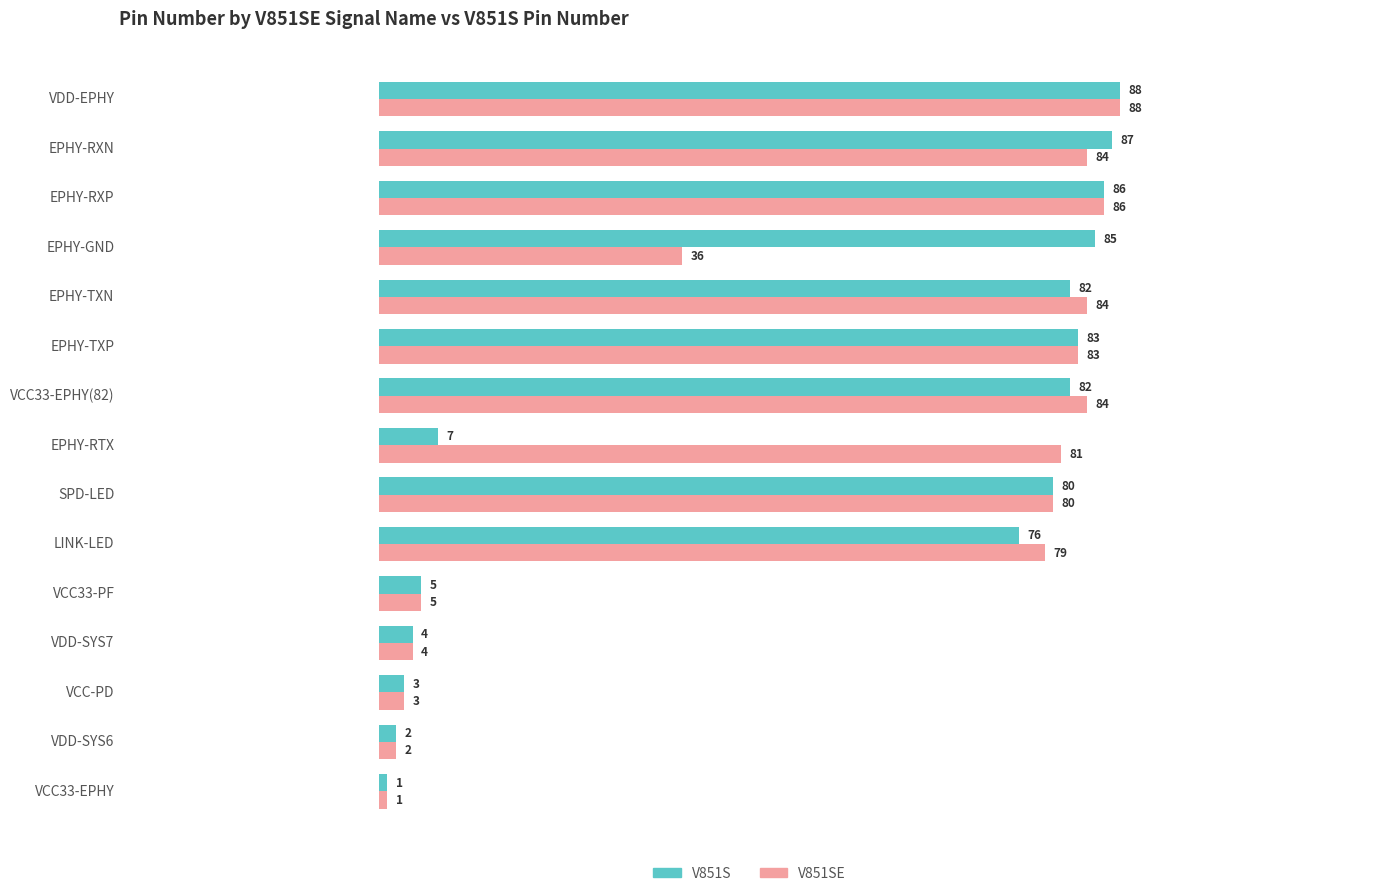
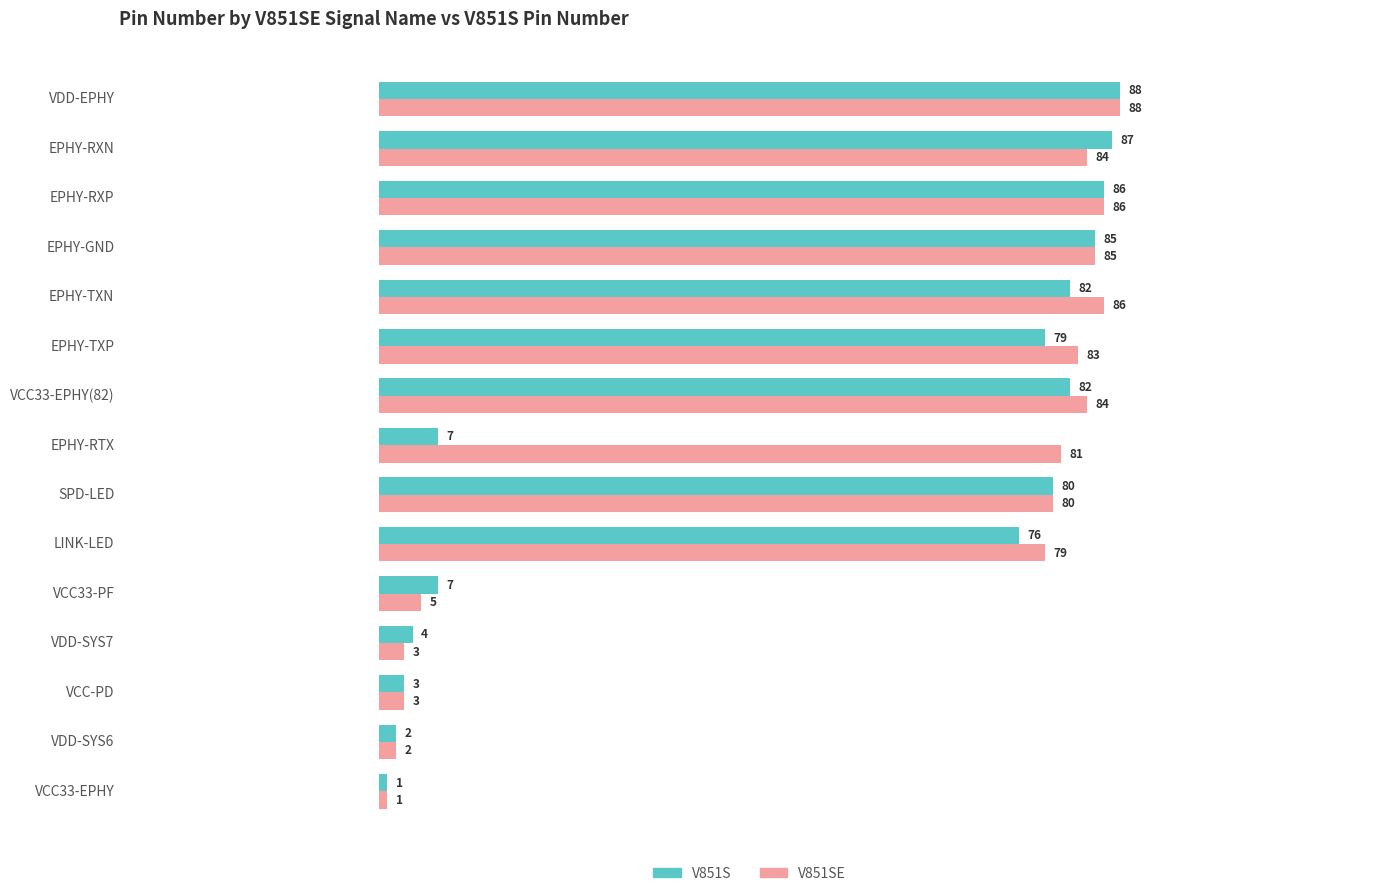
  {
    "V851S": {
      "VDD-EPHY": 88,
      "EPHY-RXN": 87,
      "EPHY-RXP": 86,
      "EPHY-GND": 85,
      "EPHY-TXN": 82,
-     "EPHY-TXP": 83,
+     "EPHY-TXP": 79,
      "VCC33-EPHY(82)": 82,
      "EPHY-RTX": 7,
      "SPD-LED": 80,
      "LINK-LED": 76,
-     "VCC33-PF": 5,
+     "VCC33-PF": 7,
      "VDD-SYS7": 4,
      "VCC-PD": 3,
      "VDD-SYS6": 2,
      "VCC33-EPHY": 1
    },
    "V851SE": {
      "VDD-EPHY": 88,
      "EPHY-RXN": 84,
      "EPHY-RXP": 86,
-     "EPHY-GND": 36,
-     "EPHY-TXN": 84,
+     "EPHY-GND": 85,
+     "EPHY-TXN": 86,
      "EPHY-TXP": 83,
      "VCC33-EPHY(82)": 84,
      "EPHY-RTX": 81,
      "SPD-LED": 80,
      "LINK-LED": 79,
      "VCC33-PF": 5,
-     "VDD-SYS7": 4,
+     "VDD-SYS7": 3,
      "VCC-PD": 3,
      "VDD-SYS6": 2,
      "VCC33-EPHY": 1
    }
  }
